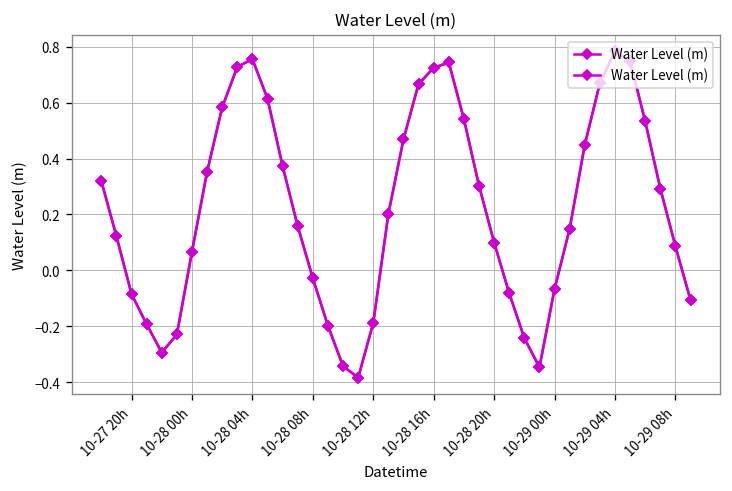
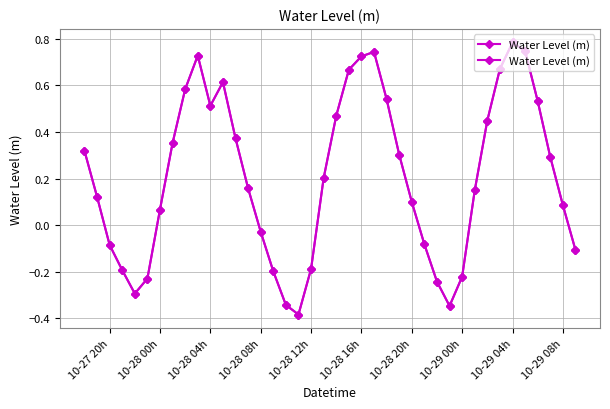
  {
    "10-27 20h": -0.09,
    "10-28 00h": 0.07,
-   "10-28 04h": 0.76,
+   "10-28 04h": 0.51,
    "10-28 08h": -0.03,
    "10-28 12h": -0.19,
    "10-28 16h": 0.72,
    "10-28 20h": 0.10,
-   "10-29 00h": -0.07,
+   "10-29 00h": -0.22,
    "10-29 08h": 0.09
  }
